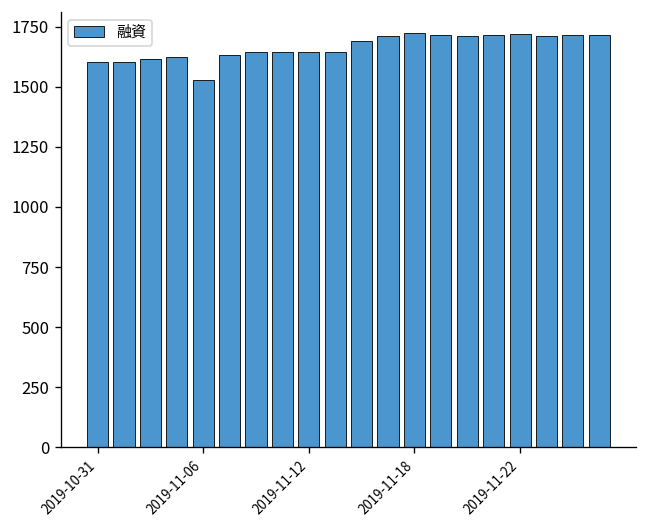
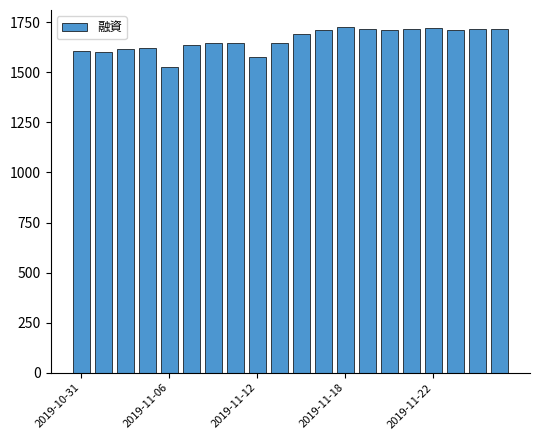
  {
    "2019-10-31": 1610,
    "2019-11-06": 1530,
-   "2019-11-12": 1640,
+   "2019-11-12": 1580,
    "2019-11-18": 1730,
    "2019-11-22": 1720
  }
